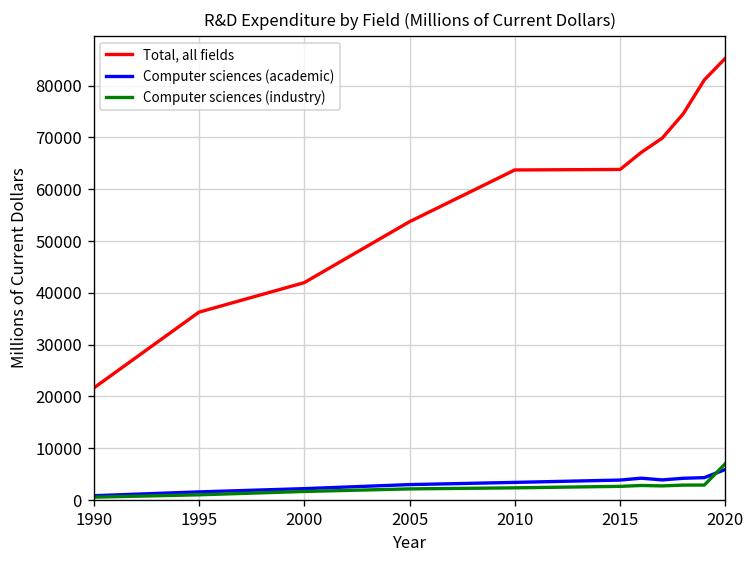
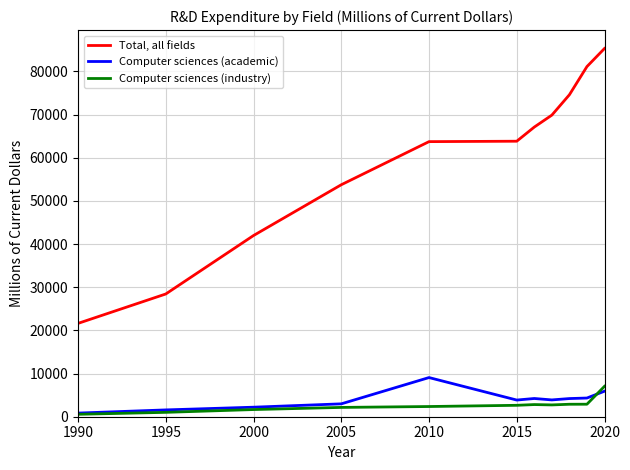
  {
    "Total, all fields": {
      "1990": 22000,
-     "1995": 36000,
+     "1995": 28000,
      "2000": 42000,
      "2005": 54000,
      "2010": 64000,
      "2015": 64000,
      "2020": 85000
    },
    "Computer sciences (academic)": {
      "2005": 3000,
-     "2010": 3000,
+     "2010": 9000,
      "2015": 4000,
      "2020": 6000
    },
    "Computer sciences (industry)": {
      "2005": 2000,
      "2010": 2000,
      "2015": 3000,
      "2020": 7000
    }
  }
